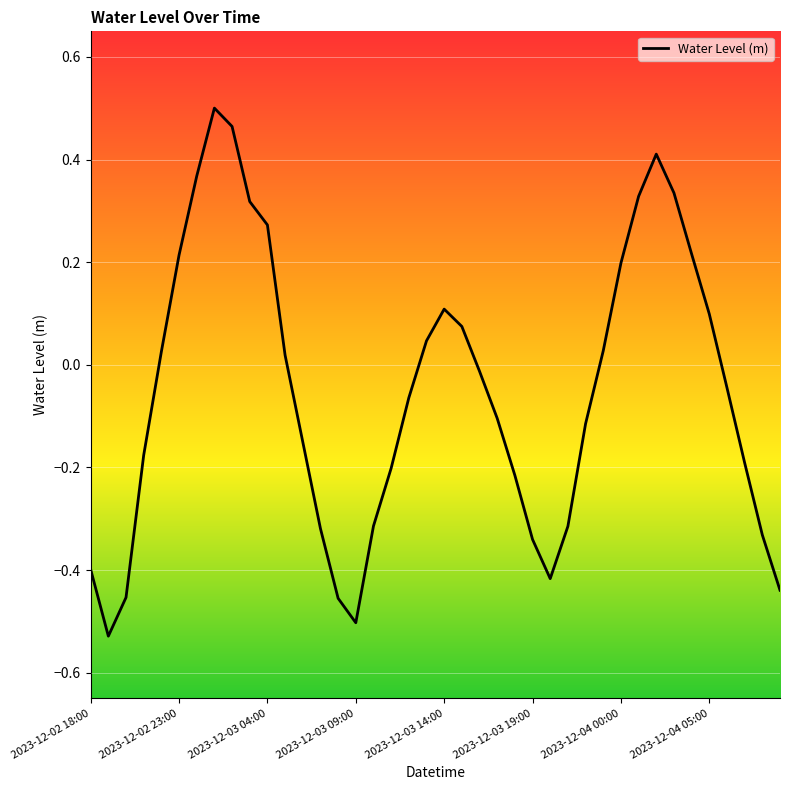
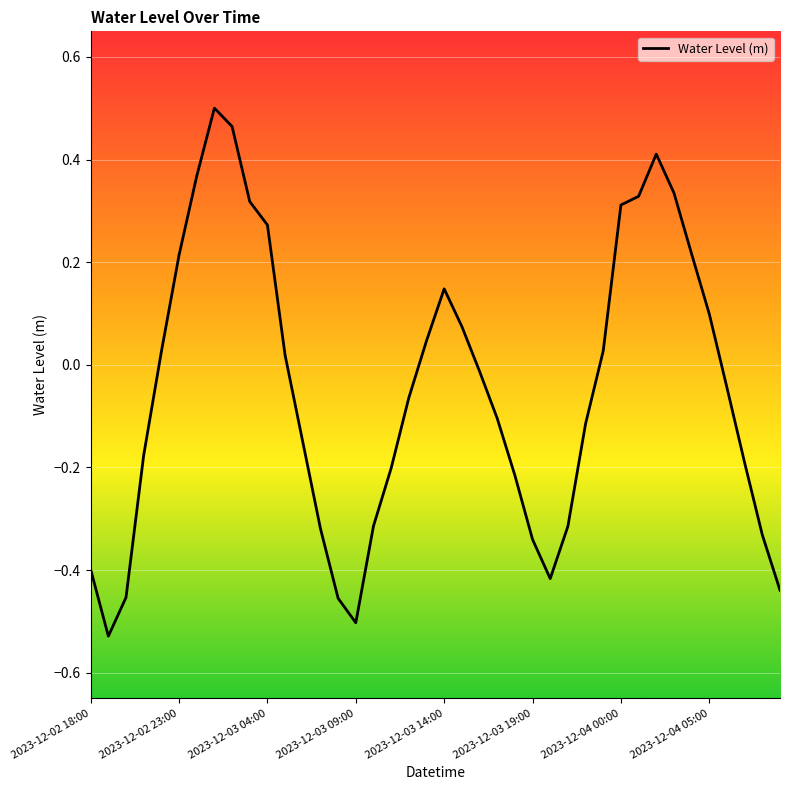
  {
    "2023-12-02 18:00": -0.40,
    "2023-12-02 23:00": 0.21,
    "2023-12-03 04:00": 0.27,
    "2023-12-03 09:00": -0.50,
-   "2023-12-03 14:00": 0.11,
+   "2023-12-03 14:00": 0.15,
    "2023-12-03 19:00": -0.34,
-   "2023-12-04 00:00": 0.20,
+   "2023-12-04 00:00": 0.31,
    "2023-12-04 05:00": 0.10
  }
